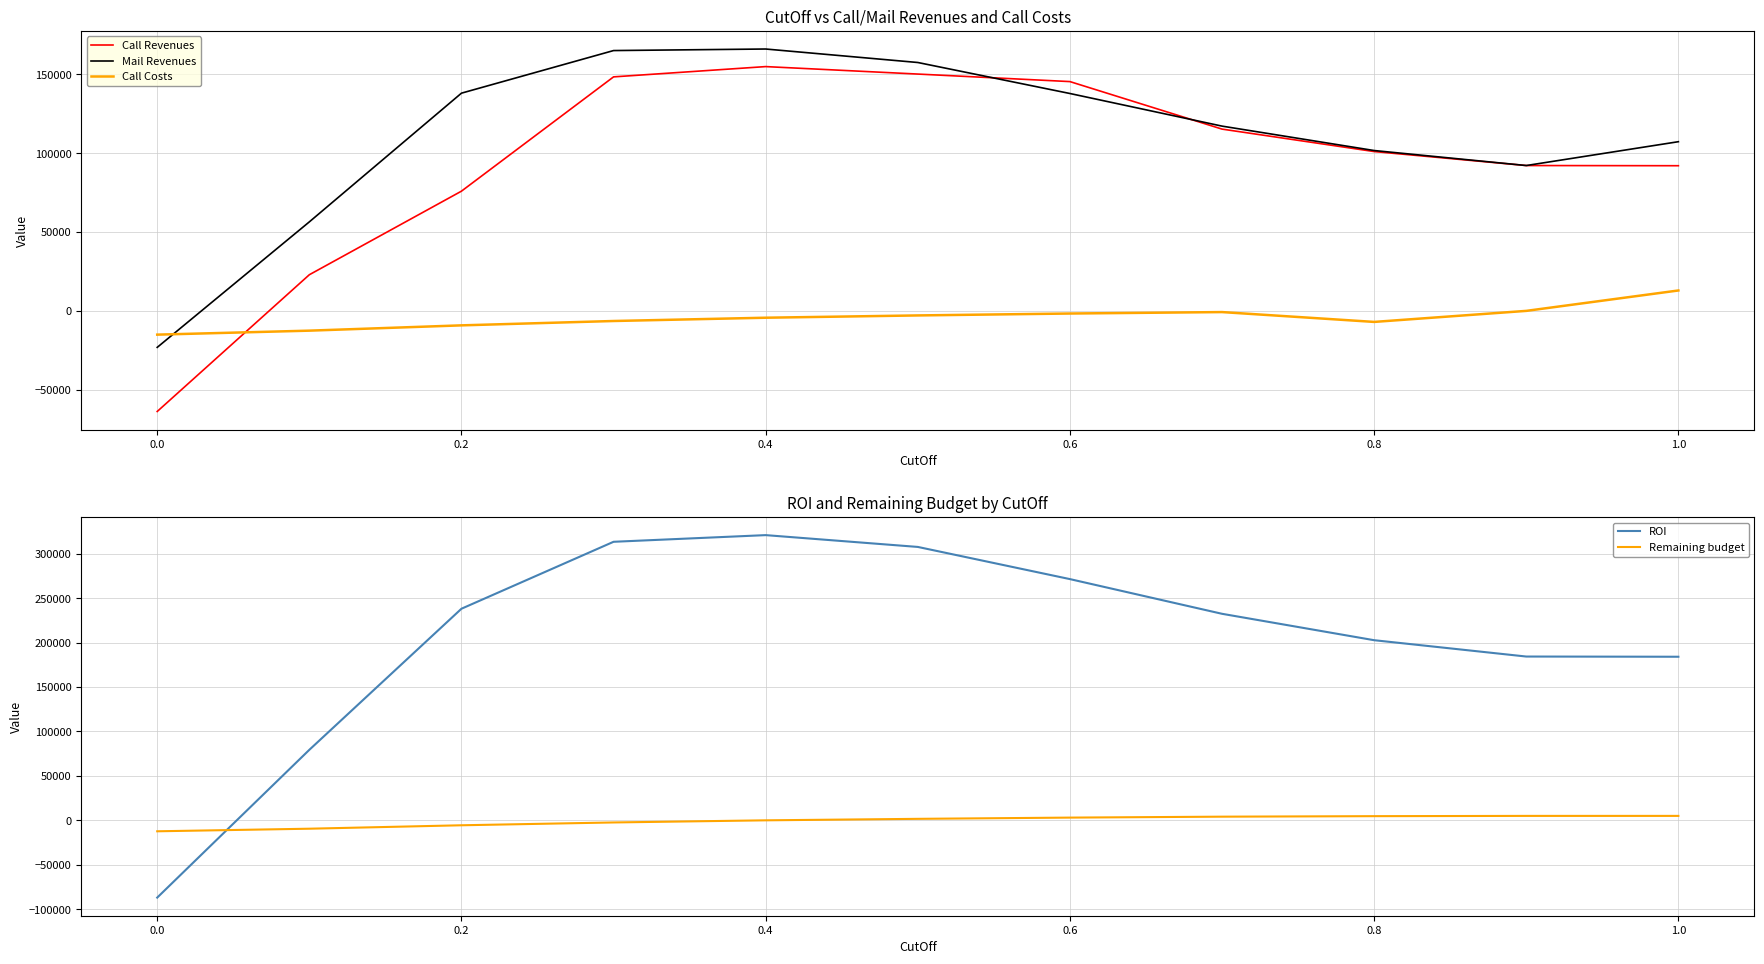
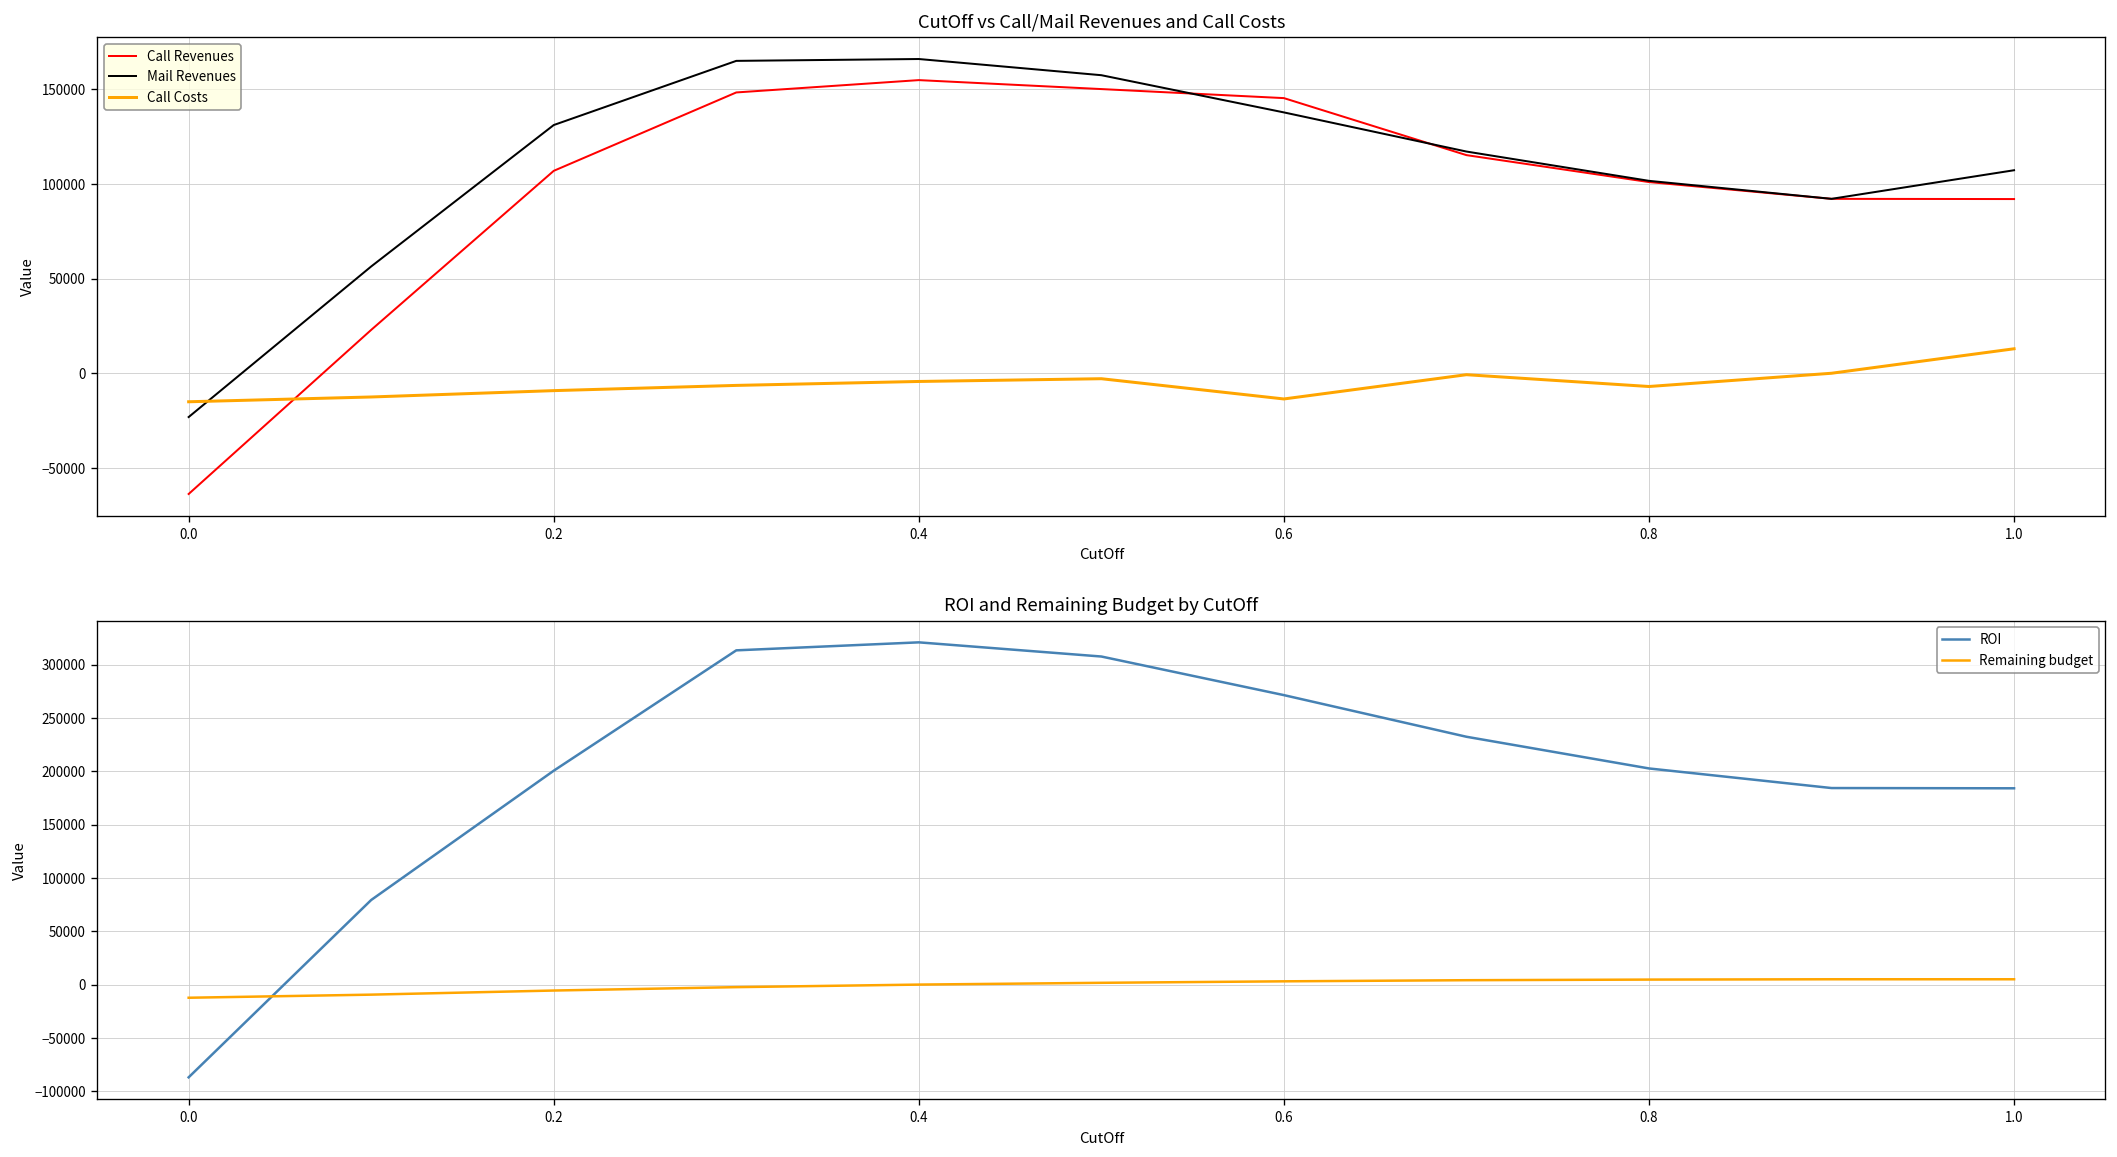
  {
    "CutOff vs Call/Mail Revenues and Call Costs": {
      "Call Revenues": {
        "0.0": -64000,
-       "0.2": 76000,
+       "0.2": 107000,
        "0.4": 155000,
        "0.6": 145000,
        "1.0": 92000
      },
      "Mail Revenues": {
        "0.0": -23000,
-       "0.2": 138000,
+       "0.2": 131000,
        "0.4": 166000,
        "0.6": 138000,
        "1.0": 107000
      },
      "Call Costs": {
        "0.0": -15000,
        "0.2": -9000,
        "0.4": -4000,
-       "0.6": -2000,
+       "0.6": -14000,
        "0.8": -7000,
        "1.0": 13000
      }
    },
    "ROI and Remaining Budget by CutOff": {
      "ROI": {
        "0.0": -90000,
-       "0.2": 240000,
+       "0.2": 200000,
        "0.4": 320000,
        "0.6": 270000,
        "0.8": 200000,
        "1.0": 180000
      },
      "Remaining budget": {
        "0.0": -10000,
        "0.2": -10000,
        "0.4": 0,
        "0.6": 0,
        "0.8": 0,
        "1.0": 10000
      }
    }
  }
